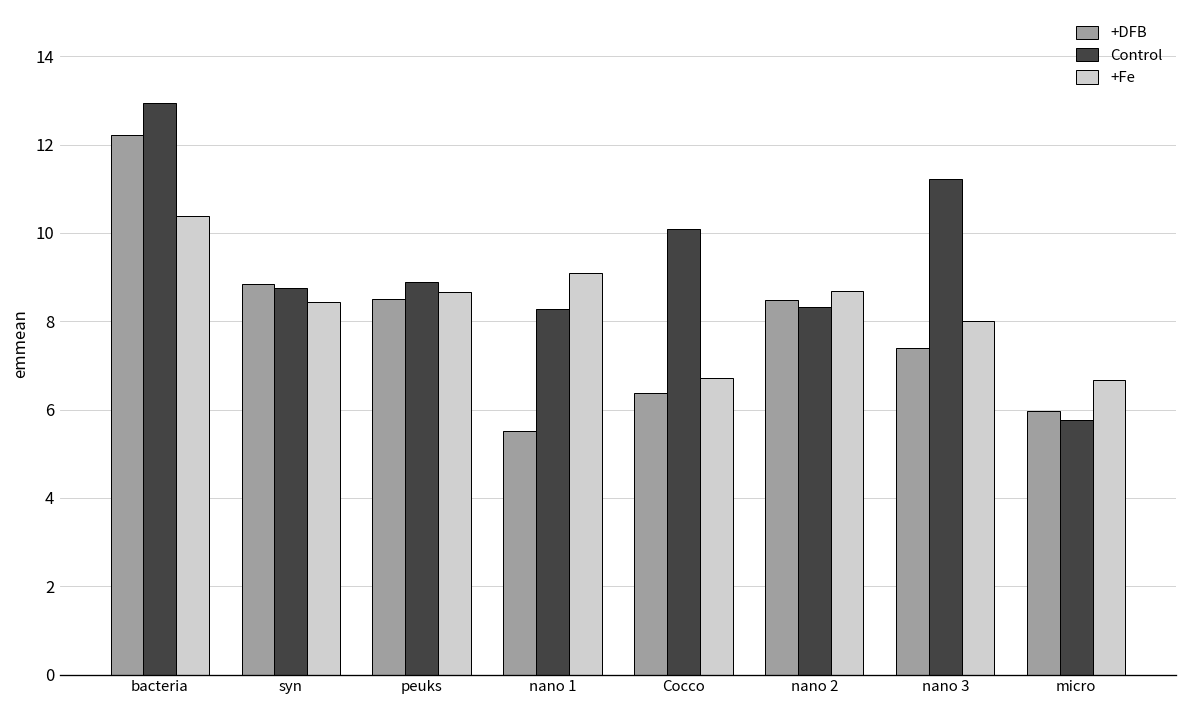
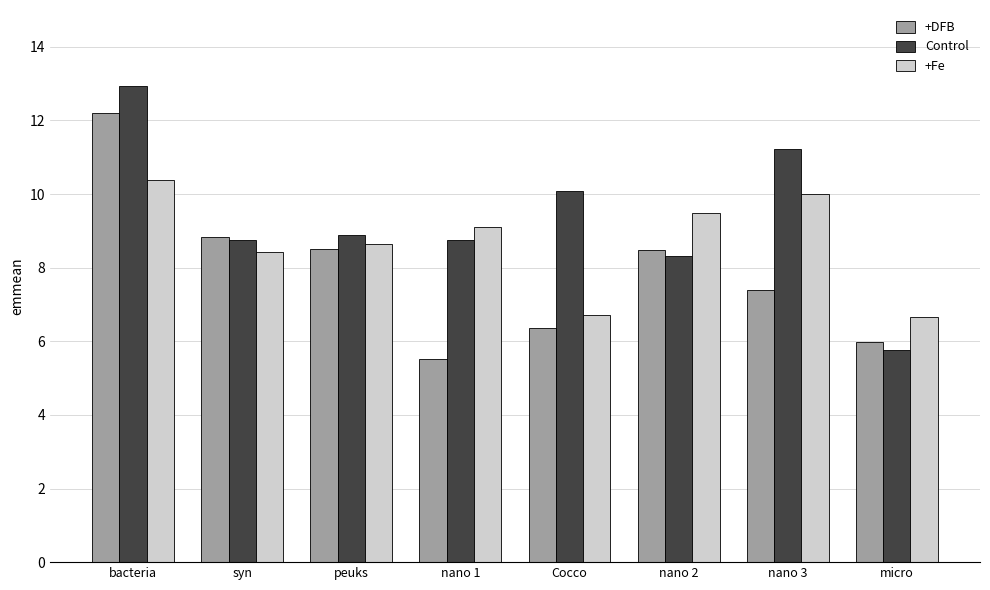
  {
    "+DFB": {
      "bacteria": 12.2,
      "syn": 8.8,
      "peuks": 8.5,
      "nano 1": 5.5,
      "Cocco": 6.4,
      "nano 2": 8.5,
      "nano 3": 7.4,
      "micro": 6.0
    },
    "Control": {
      "bacteria": 12.9,
      "syn": 8.8,
      "peuks": 8.9,
-     "nano 1": 8.3,
+     "nano 1": 8.7,
      "Cocco": 10.1,
      "nano 2": 8.3,
      "nano 3": 11.2,
      "micro": 5.8
    },
    "+Fe": {
      "bacteria": 10.4,
      "syn": 8.4,
      "peuks": 8.7,
      "nano 1": 9.1,
      "Cocco": 6.7,
-     "nano 2": 8.7,
-     "nano 3": 8.0,
+     "nano 2": 9.5,
+     "nano 3": 10.0,
      "micro": 6.7
    }
  }
